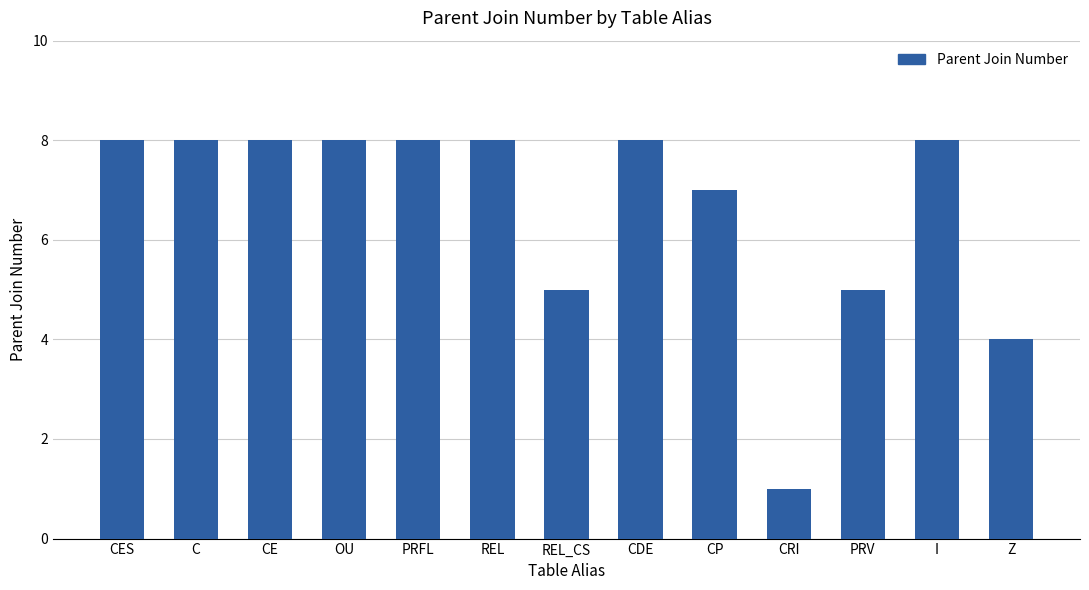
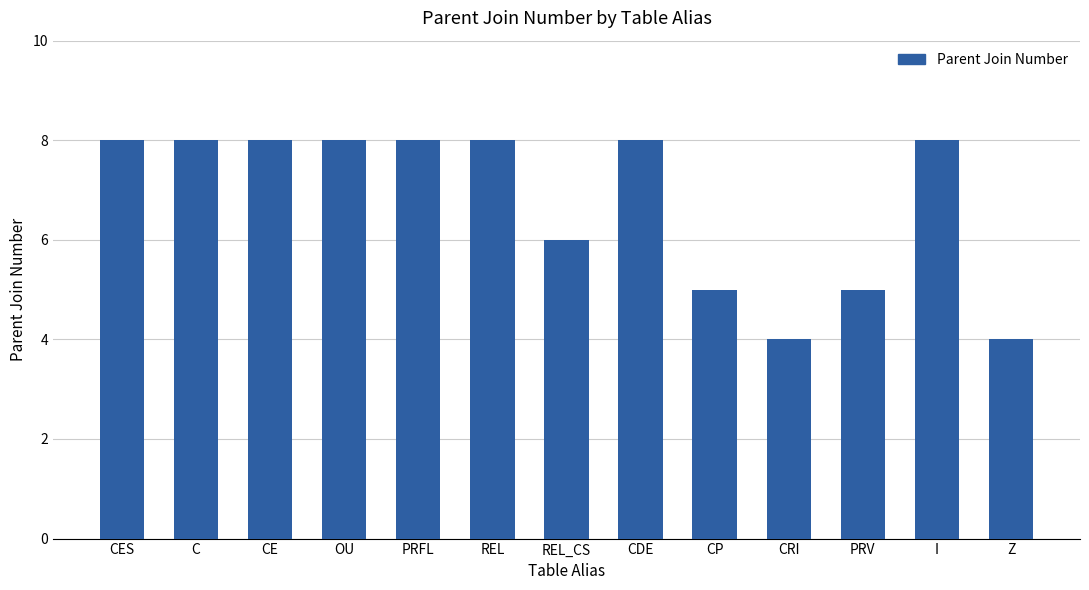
  {
    "CES": 8,
    "C": 8,
    "CE": 8,
    "OU": 8,
    "PRFL": 8,
    "REL": 8,
-   "REL_CS": 5,
+   "REL_CS": 6,
    "CDE": 8,
-   "CP": 7,
-   "CRI": 1,
+   "CP": 5,
+   "CRI": 4,
    "PRV": 5,
    "I": 8,
    "Z": 4
  }
